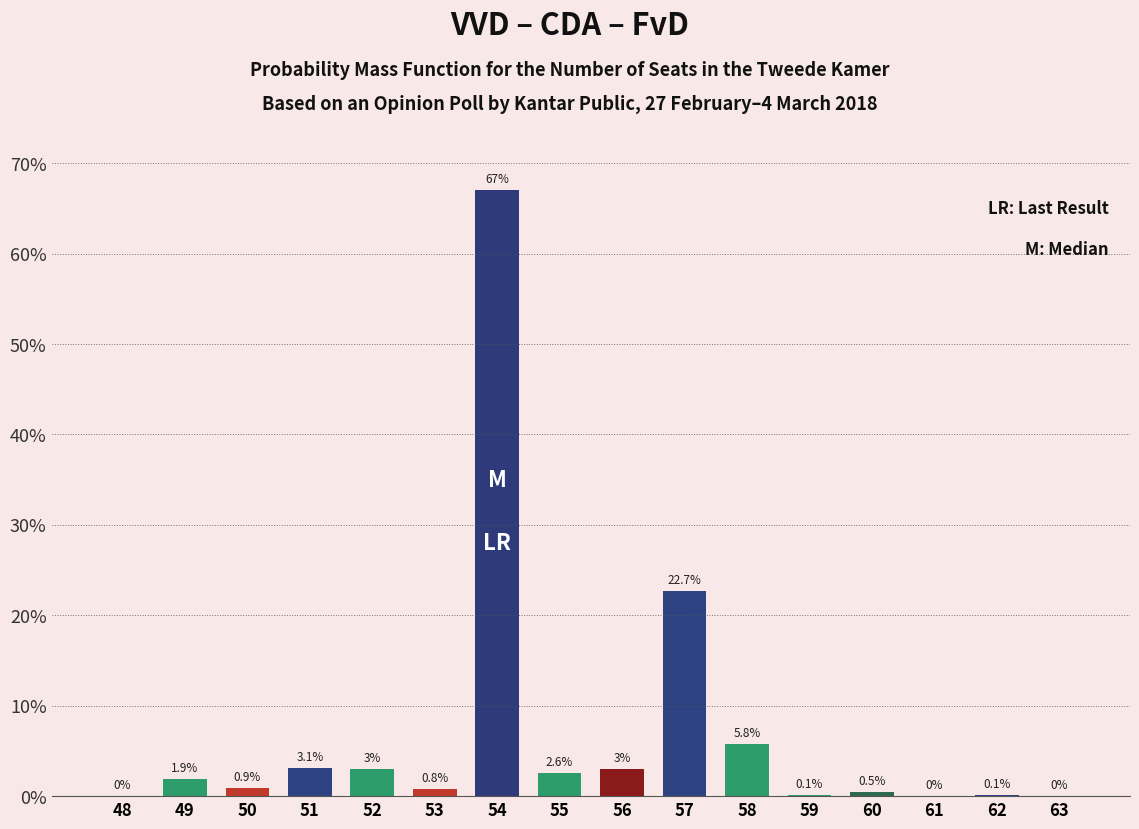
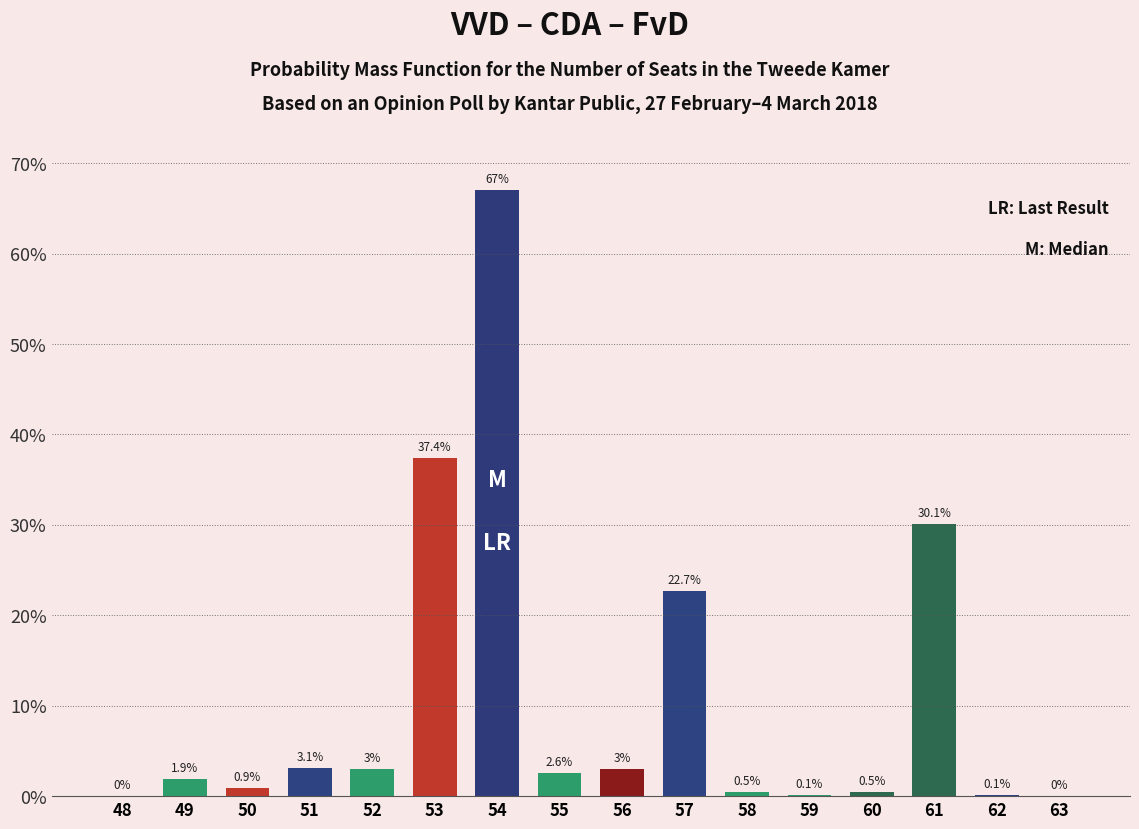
  {
    "48": "0%",
    "49": "1.9%",
    "50": "0.9%",
    "51": "3.1%",
    "52": "3%",
-   "53": "0.8%",
+   "53": "37.4%",
    "54": "67%",
    "55": "2.6%",
    "56": "3%",
    "57": "22.7%",
-   "58": "5.8%",
+   "58": "0.5%",
    "59": "0.1%",
    "60": "0.5%",
-   "61": "0%",
+   "61": "30.1%",
    "62": "0.1%",
    "63": "0%"
  }
